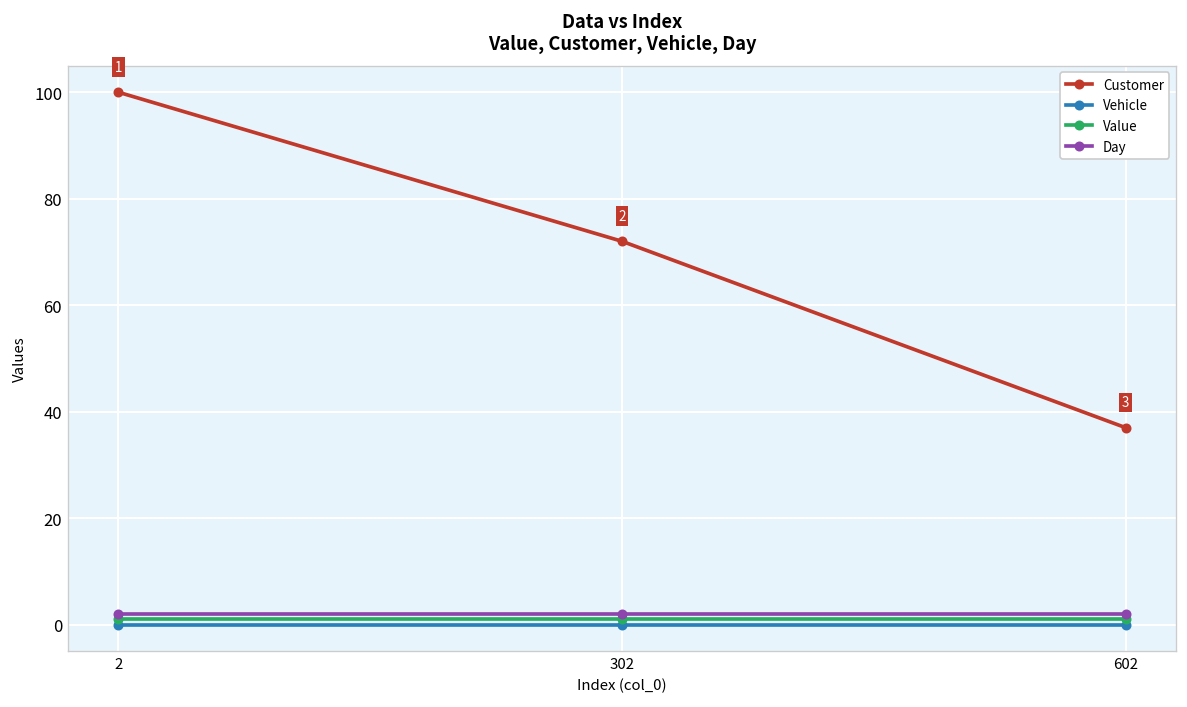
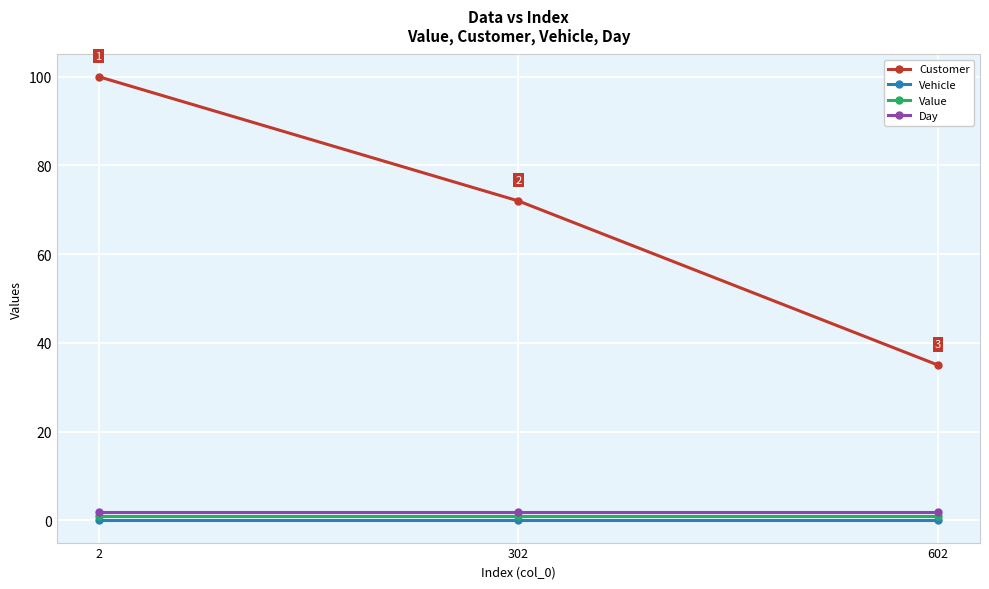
  {
    "Customer": {
-     "602": 37
+     "602": 35
    },
    "Vehicle": {
      "2": 0,
      "302": 0,
      "602": 0
    },
    "Value": {
      "2": 1,
      "302": 1,
      "602": 1
    },
    "Day": {
      "2": 2,
      "302": 2,
      "602": 2
    }
  }
